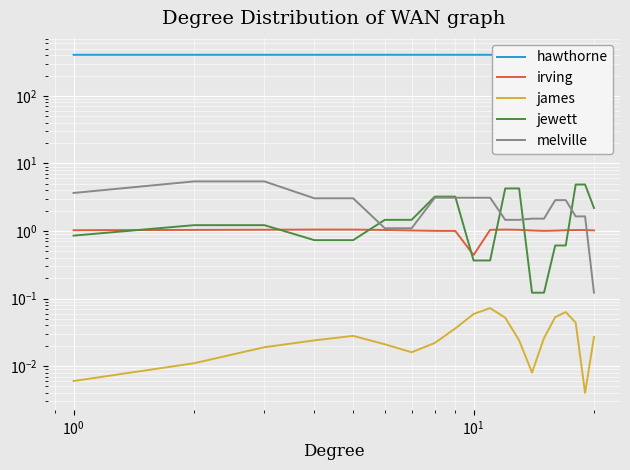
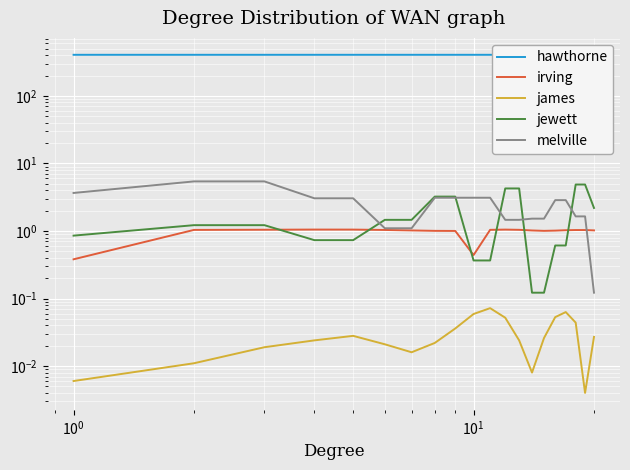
  {
    "hawthorne": {
      "10^0": 400,
      "10^1": 400
    },
    "irving": {
-     "10^0": 1.0,
+     "10^0": 0.4,
      "10^1": 0.4
    },
    "james": {
      "10^0": 0.006,
      "10^1": 0.06
    },
    "jewett": {
      "10^0": 0.9,
      "10^1": 0.4
    },
    "melville": {
      "10^0": 4,
      "10^1": 3
    }
  }
